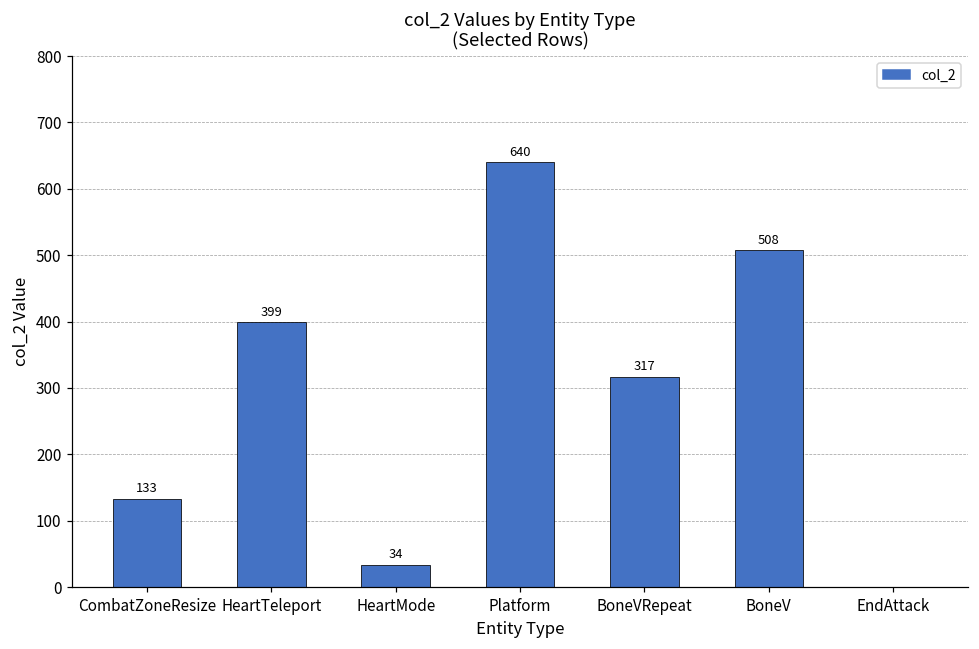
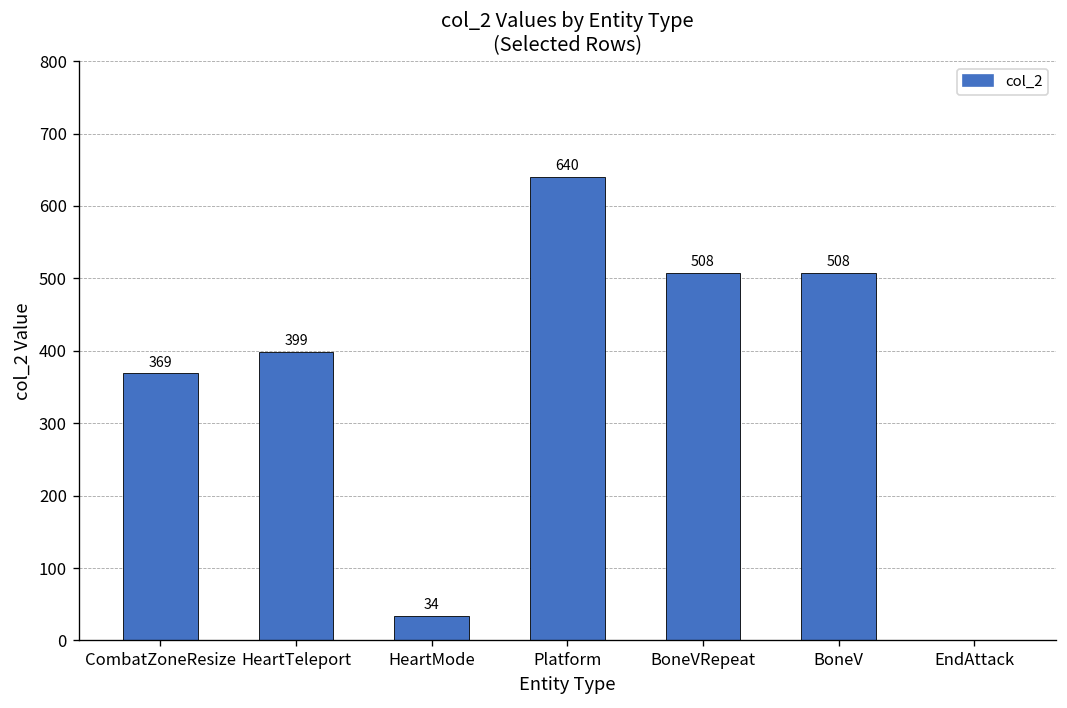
  {
-   "CombatZoneResize": 133,
+   "CombatZoneResize": 369,
    "HeartTeleport": 399,
    "HeartMode": 34,
    "Platform": 640,
-   "BoneVRepeat": 317,
+   "BoneVRepeat": 508,
    "BoneV": 508
  }
